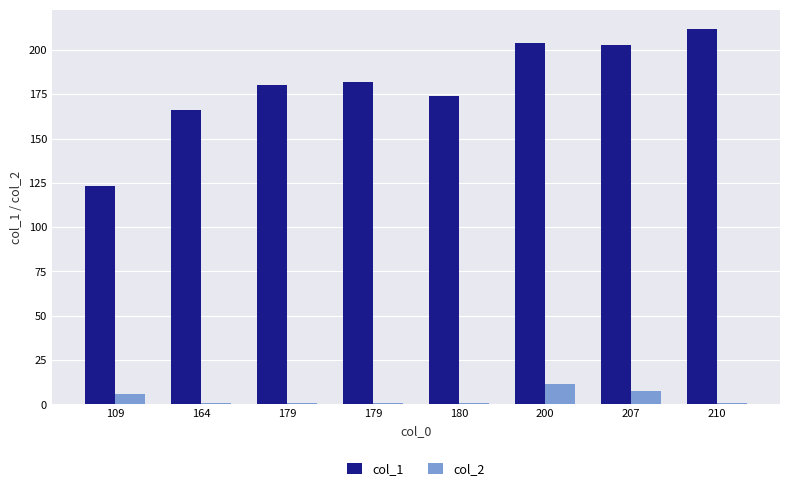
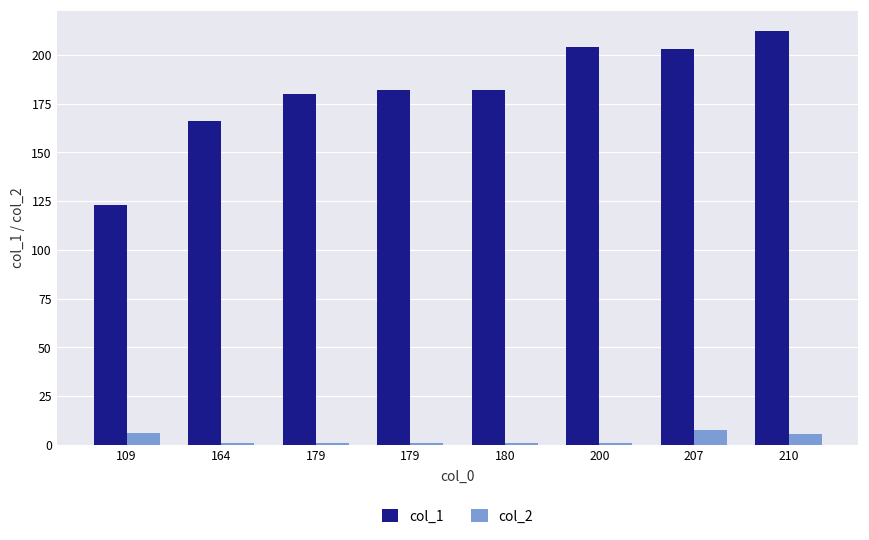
  {
    "col_1": {
      "109": 123,
      "164": 166,
-     "180": 174,
+     "180": 182,
      "200": 204,
      "207": 203,
      "210": 212
    },
    "col_2": {
      "109": 6,
-     "200": 12,
+     "200": 1,
      "207": 8,
-     "210": 1
+     "210": 6
    }
  }
